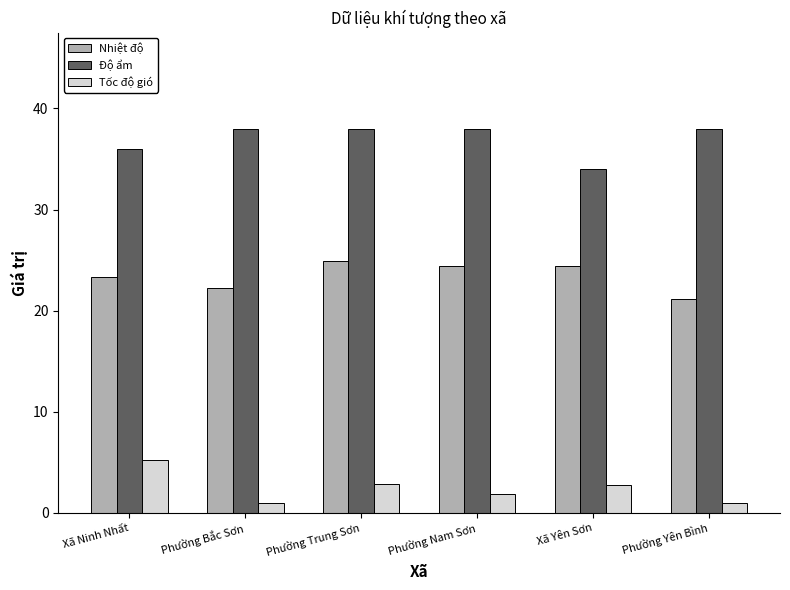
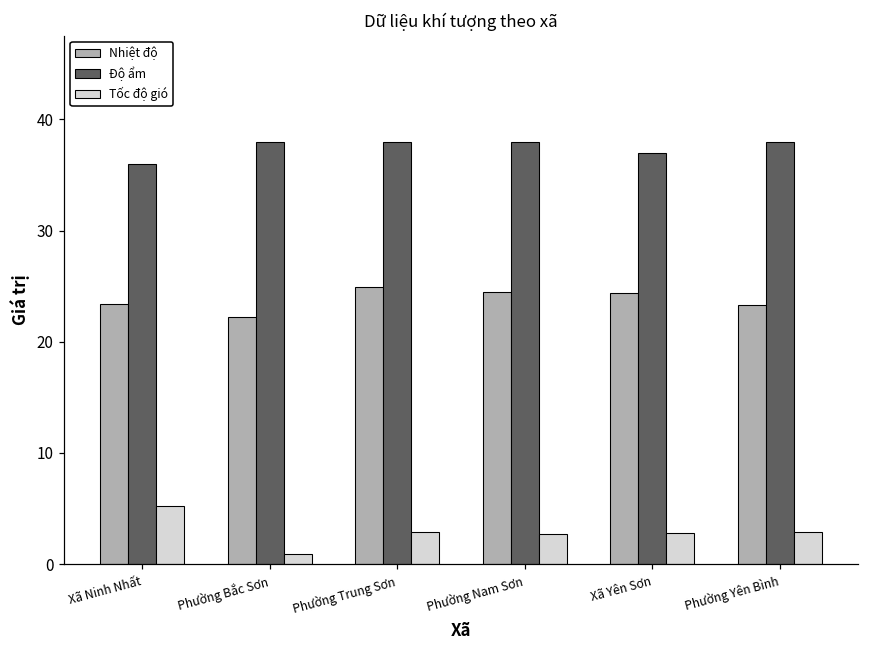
  {
    "Nhiệt độ": {
      "Xã Ninh Nhất": 23.4,
      "Phường Bắc Sơn": 22.2,
      "Phường Trung Sơn": 24.9,
      "Phường Nam Sơn": 24.4,
      "Xã Yên Sơn": 24.4,
-     "Phường Yên Bình": 21.2
+     "Phường Yên Bình": 23.3
    },
    "Độ ẩm": {
      "Xã Ninh Nhất": 36,
      "Phường Bắc Sơn": 38,
      "Phường Trung Sơn": 38,
      "Phường Nam Sơn": 38,
-     "Xã Yên Sơn": 34,
+     "Xã Yên Sơn": 37,
      "Phường Yên Bình": 38
    },
    "Tốc độ gió": {
      "Xã Ninh Nhất": 5.3,
      "Phường Bắc Sơn": 1.0,
      "Phường Trung Sơn": 2.9,
-     "Phường Nam Sơn": 1.9,
+     "Phường Nam Sơn": 2.7,
      "Xã Yên Sơn": 2.8,
-     "Phường Yên Bình": 1.0
+     "Phường Yên Bình": 2.9
    }
  }
